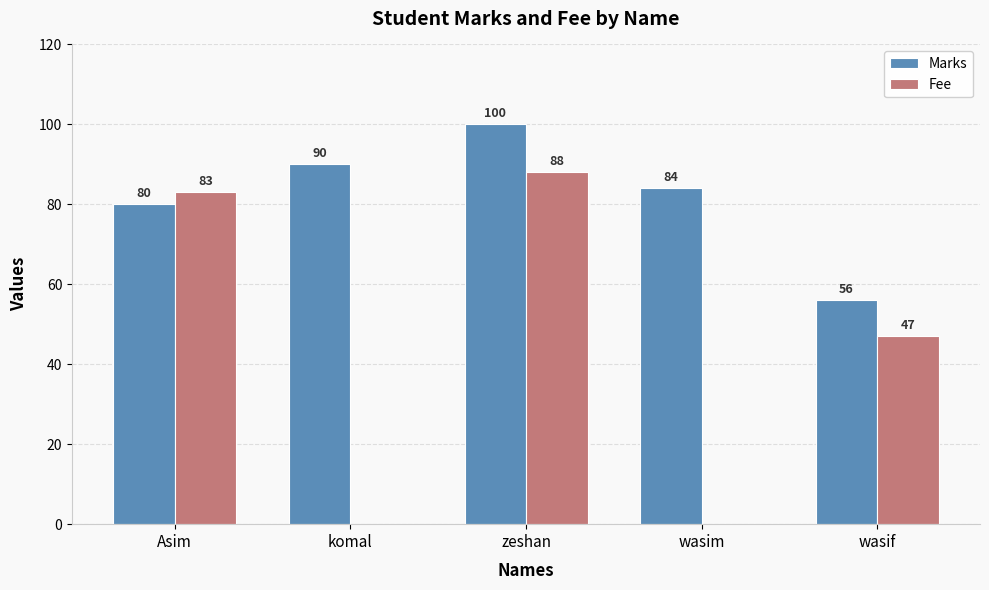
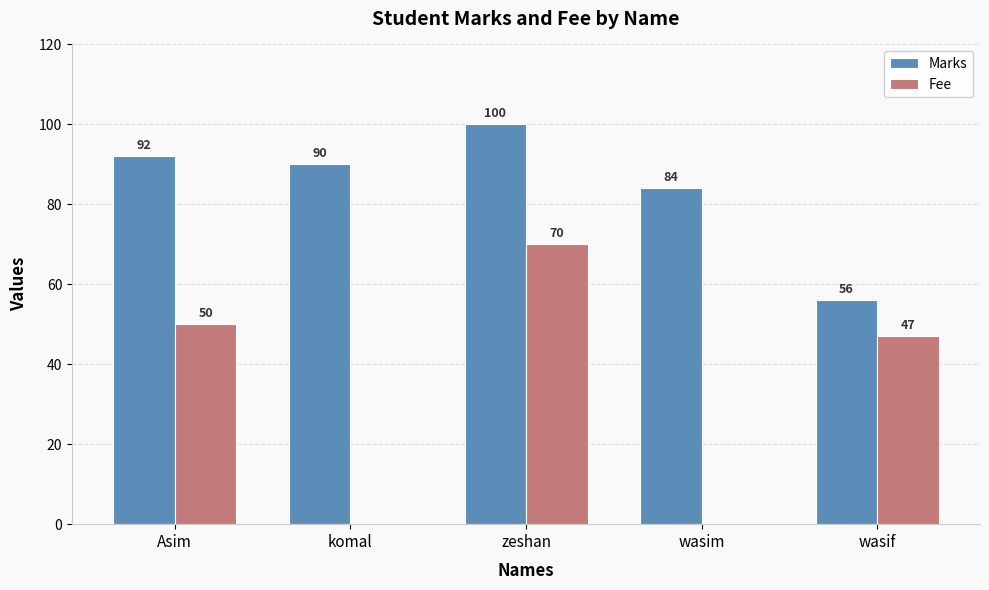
  {
    "Marks": {
-     "Asim": 80,
+     "Asim": 92,
      "komal": 90,
      "zeshan": 100,
      "wasim": 84,
      "wasif": 56
    },
    "Fee": {
-     "Asim": 83,
-     "zeshan": 88,
+     "Asim": 50,
+     "zeshan": 70,
      "wasif": 47
    }
  }
